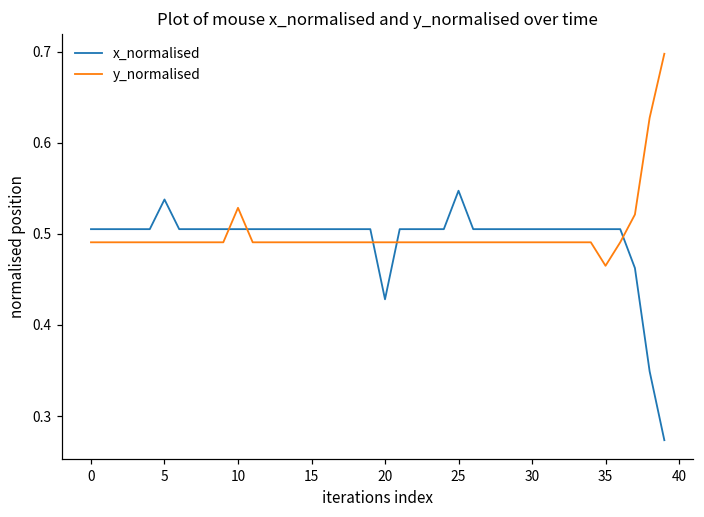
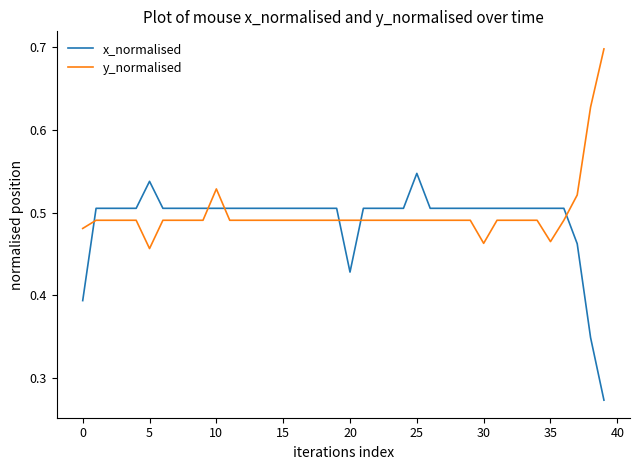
  {
    "x_normalised": {
-     "0": 0.51,
+     "0": 0.39,
      "5": 0.54,
      "10": 0.51,
      "15": 0.51,
      "20": 0.43,
      "25": 0.55,
      "30": 0.51,
      "35": 0.51
    },
    "y_normalised": {
-     "0": 0.49,
-     "5": 0.49,
+     "0": 0.48,
+     "5": 0.46,
      "10": 0.53,
      "15": 0.49,
      "20": 0.49,
      "25": 0.49,
-     "30": 0.49,
+     "30": 0.46,
      "35": 0.46
    }
  }
